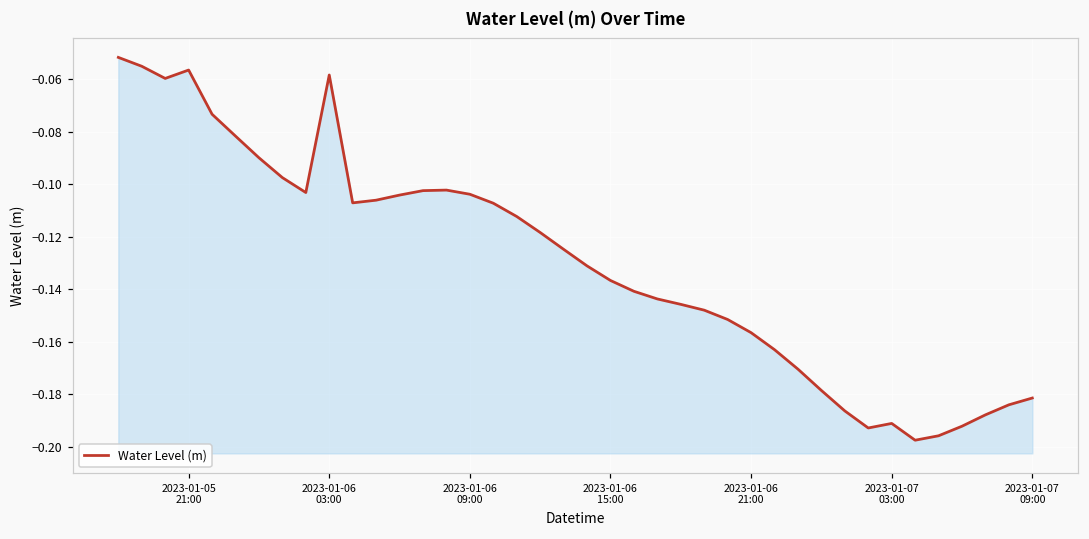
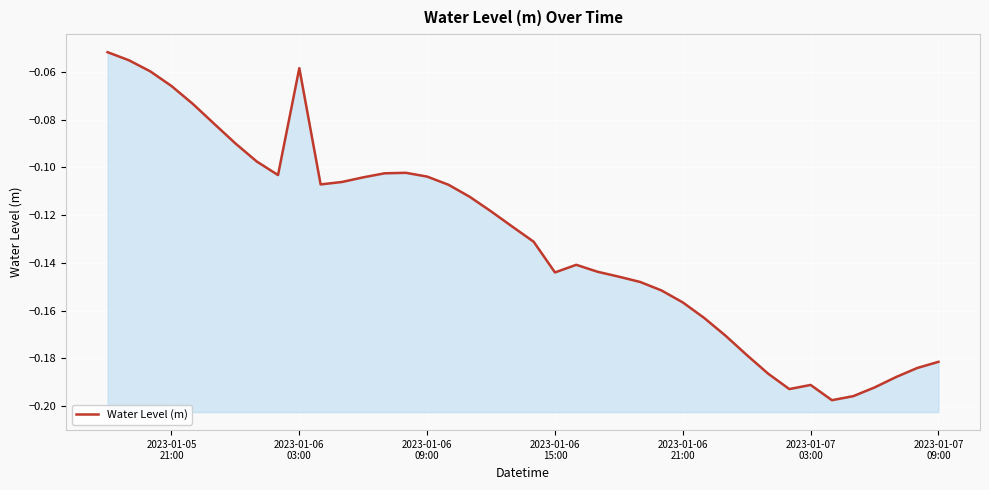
  {
-   "2023-01-05 21:00": -0.057,
+   "2023-01-05 21:00": -0.066,
    "2023-01-06 03:00": -0.058,
    "2023-01-06 09:00": -0.104,
-   "2023-01-06 15:00": -0.137,
+   "2023-01-06 15:00": -0.144,
    "2023-01-06 21:00": -0.157,
    "2023-01-07 03:00": -0.191,
    "2023-01-07 09:00": -0.181
  }
